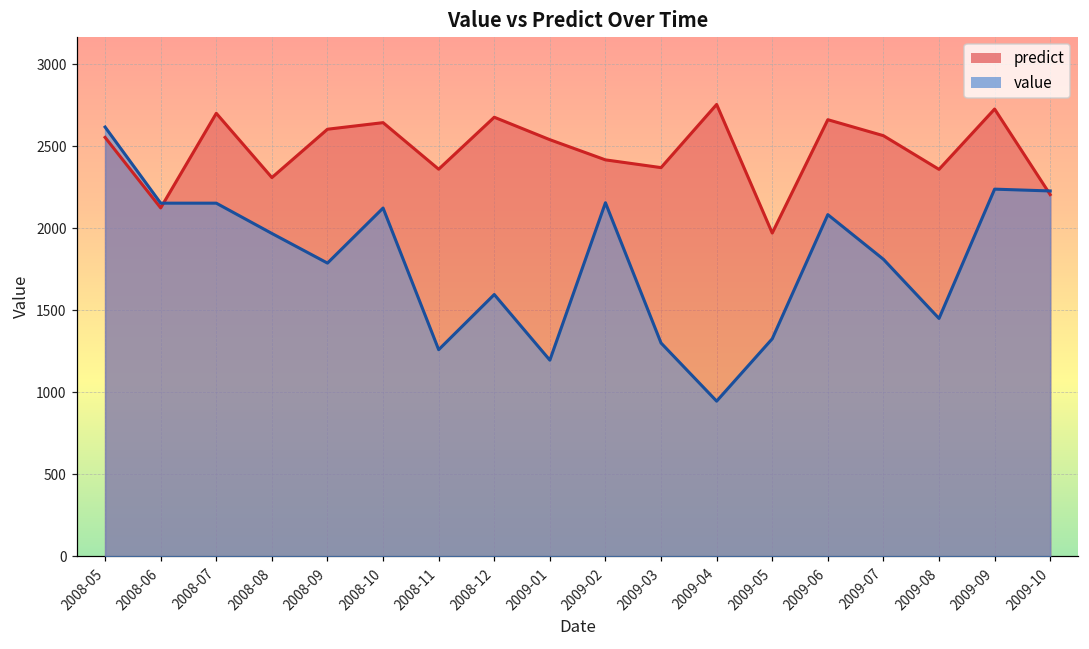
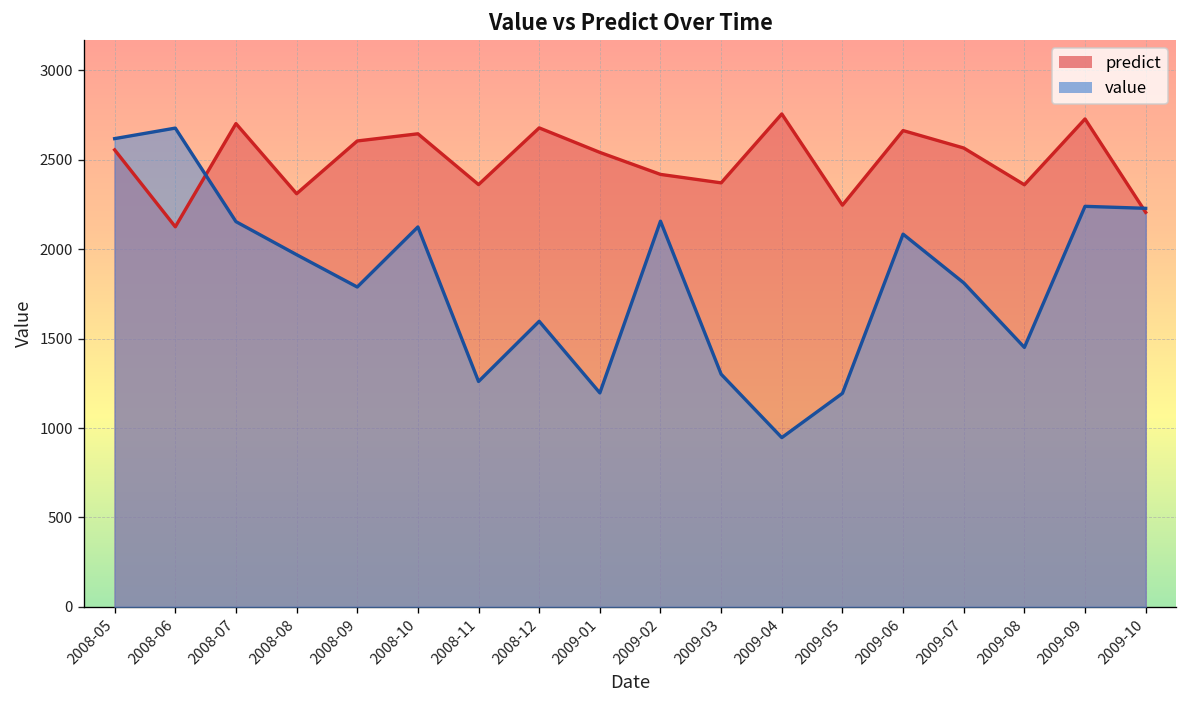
  {
    "predict": {
      "2008-05": 2560,
      "2008-06": 2130,
      "2008-07": 2700,
      "2008-08": 2310,
      "2008-09": 2600,
      "2008-10": 2650,
      "2008-11": 2360,
      "2008-12": 2680,
      "2009-01": 2540,
      "2009-02": 2420,
      "2009-03": 2370,
      "2009-04": 2760,
-     "2009-05": 1970,
+     "2009-05": 2250,
      "2009-06": 2660,
      "2009-07": 2570,
      "2009-08": 2360,
      "2009-09": 2730,
      "2009-10": 2210
    },
    "value": {
      "2008-05": 2620,
-     "2008-06": 2150,
+     "2008-06": 2680,
      "2008-07": 2150,
      "2008-08": 1970,
      "2008-09": 1790,
      "2008-10": 2120,
      "2008-11": 1260,
      "2008-12": 1600,
      "2009-01": 1200,
      "2009-02": 2160,
      "2009-03": 1300,
      "2009-04": 950,
-     "2009-05": 1330,
+     "2009-05": 1190,
      "2009-06": 2080,
      "2009-07": 1810,
      "2009-08": 1450,
      "2009-09": 2240,
      "2009-10": 2230
    }
  }
